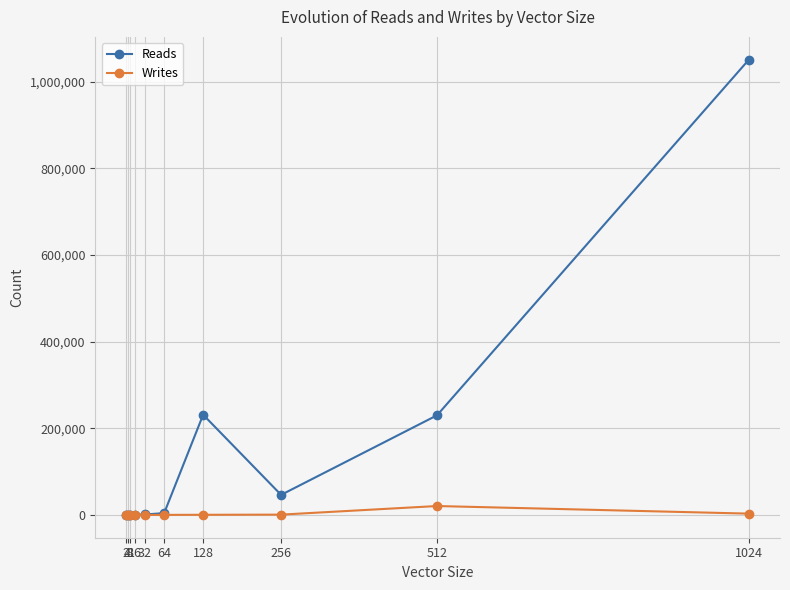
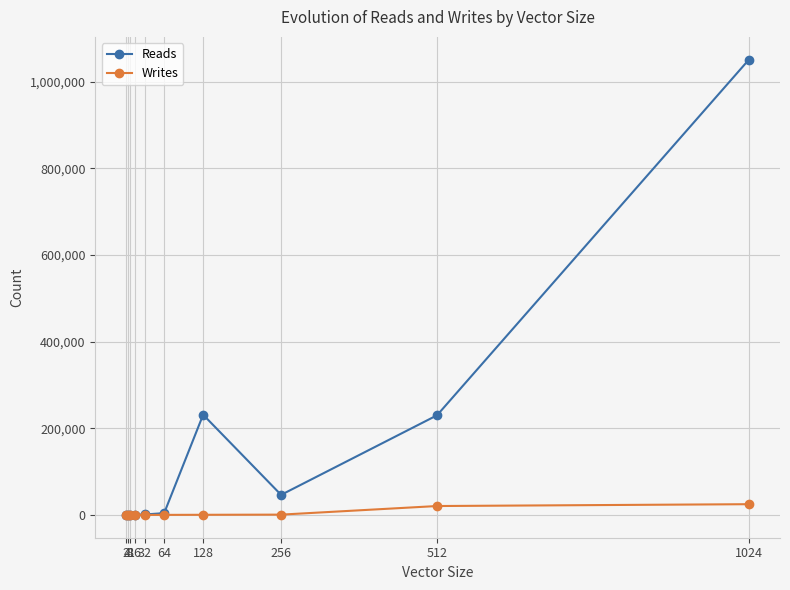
  {
    "Reads": {
      "128": "230,000",
      "256": "50,000",
      "512": "230,000",
      "1024": "1,050,000"
    },
    "Writes": {
      "128": "0",
      "256": "0",
      "512": "20,000",
-     "1024": "0"
+     "1024": "20,000"
    }
  }
